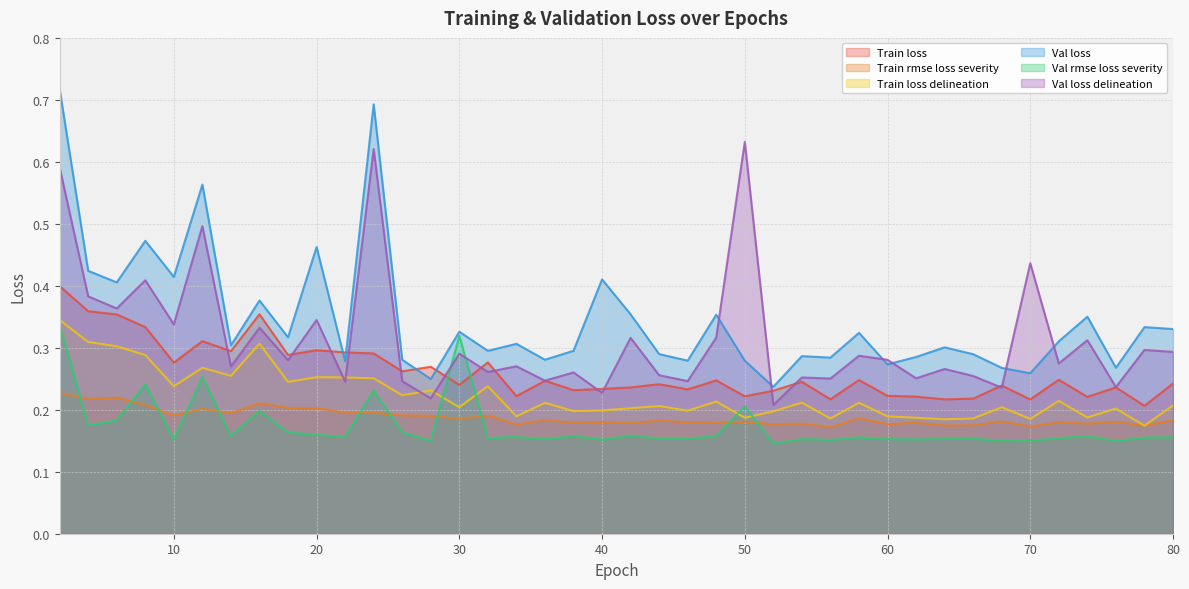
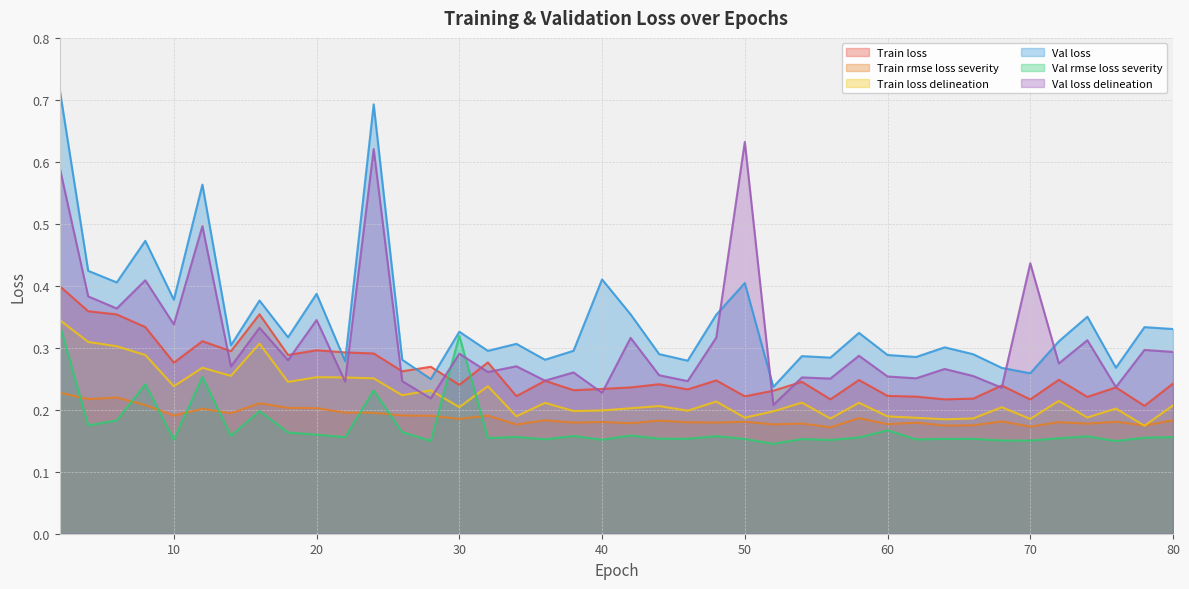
  {
    "Val loss": {
-     "10": 0.41,
-     "20": 0.46,
+     "10": 0.38,
+     "20": 0.39,
      "30": 0.33,
      "40": 0.41,
-     "50": 0.28,
-     "60": 0.27,
+     "50": 0.40,
+     "60": 0.29,
      "70": 0.26,
      "80": 0.33
    },
    "Val rmse loss severity": {
      "10": 0.15,
      "20": 0.16,
      "30": 0.32,
      "40": 0.15,
-     "50": 0.21,
-     "60": 0.15,
+     "50": 0.15,
+     "60": 0.17,
      "70": 0.15,
      "80": 0.16
    },
    "Val loss delineation": {
      "10": 0.34,
      "20": 0.34,
      "30": 0.29,
      "40": 0.23,
      "50": 0.63,
-     "60": 0.28,
+     "60": 0.25,
      "70": 0.44,
      "80": 0.29
    }
  }
